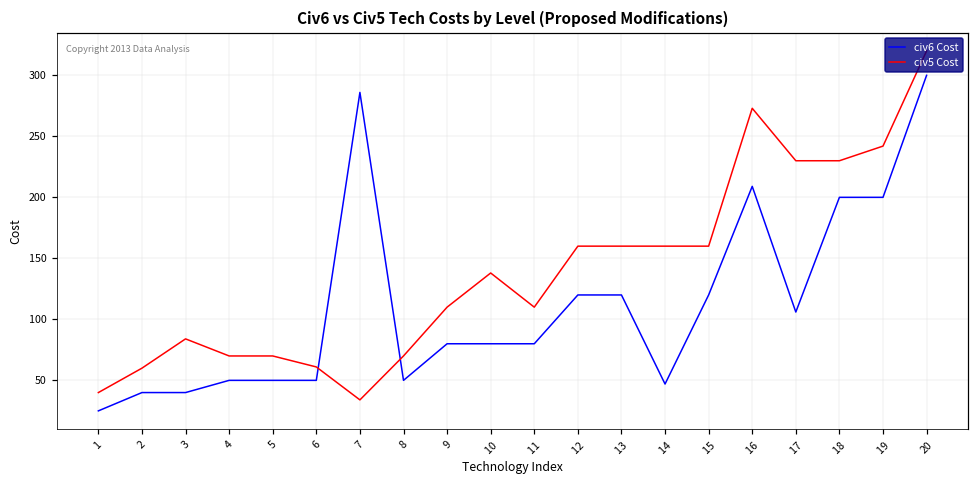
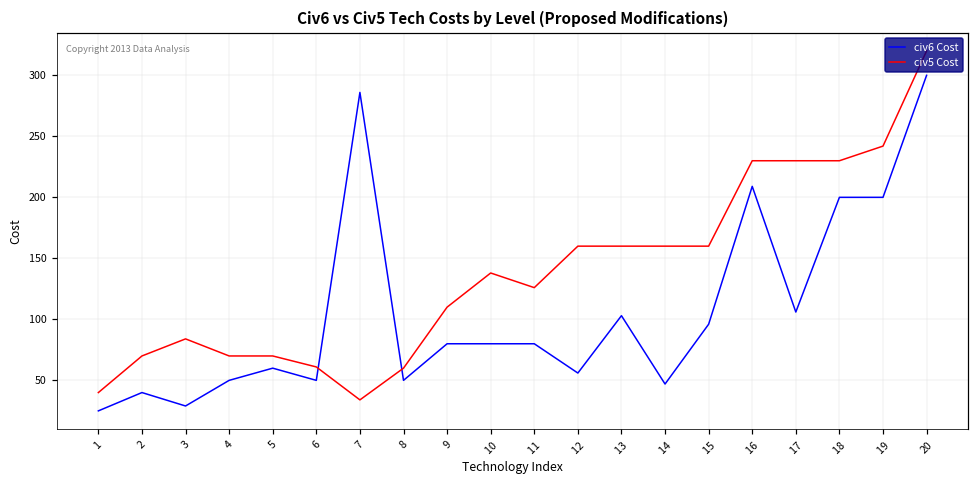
  {
    "civ6 Cost": {
      "1": 25,
      "2": 40,
-     "3": 40,
+     "3": 29,
      "4": 50,
-     "5": 50,
+     "5": 60,
      "6": 50,
      "7": 286,
      "8": 50,
      "9": 80,
      "10": 80,
      "11": 80,
-     "12": 120,
-     "13": 120,
+     "12": 56,
+     "13": 103,
      "14": 47,
-     "15": 120,
+     "15": 96,
      "16": 209,
      "17": 106,
      "18": 200,
      "19": 200,
      "20": 300
    },
    "civ5 Cost": {
      "1": 40,
-     "2": 60,
+     "2": 70,
      "3": 84,
      "4": 70,
      "5": 70,
      "6": 61,
      "7": 34,
-     "8": 70,
+     "8": 60,
      "9": 110,
      "10": 138,
-     "11": 110,
+     "11": 126,
      "12": 160,
      "13": 160,
      "14": 160,
      "15": 160,
-     "16": 273,
+     "16": 230,
      "17": 230,
      "18": 230,
      "19": 242
    }
  }
